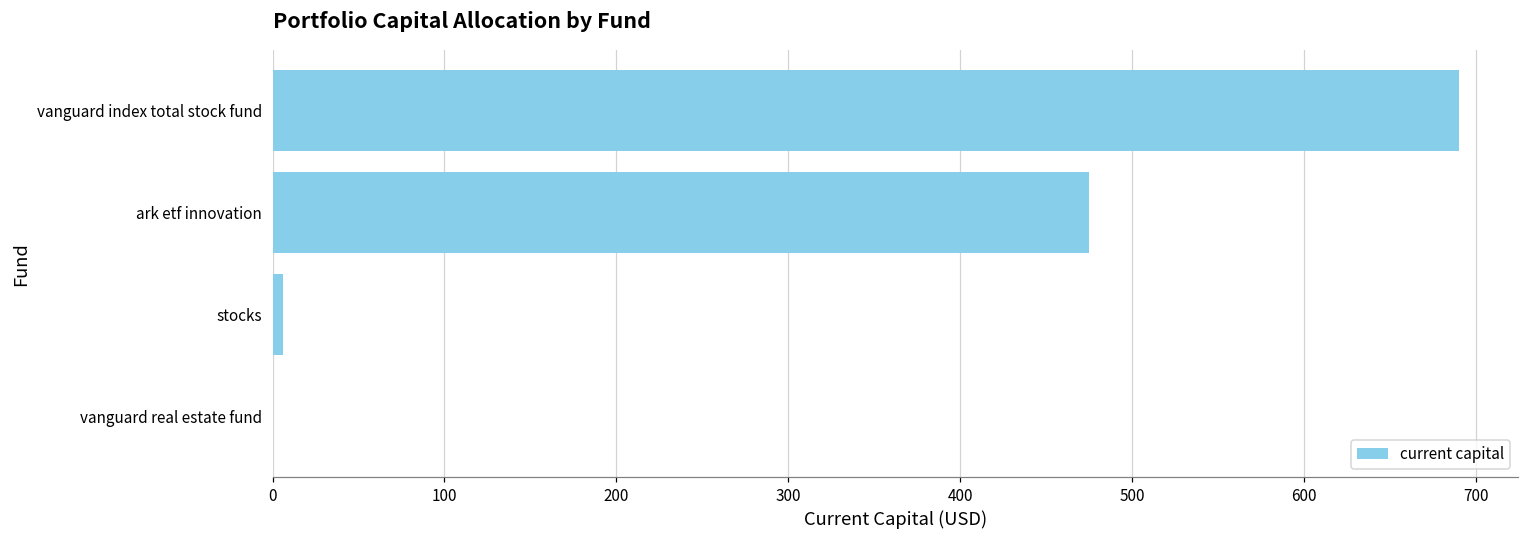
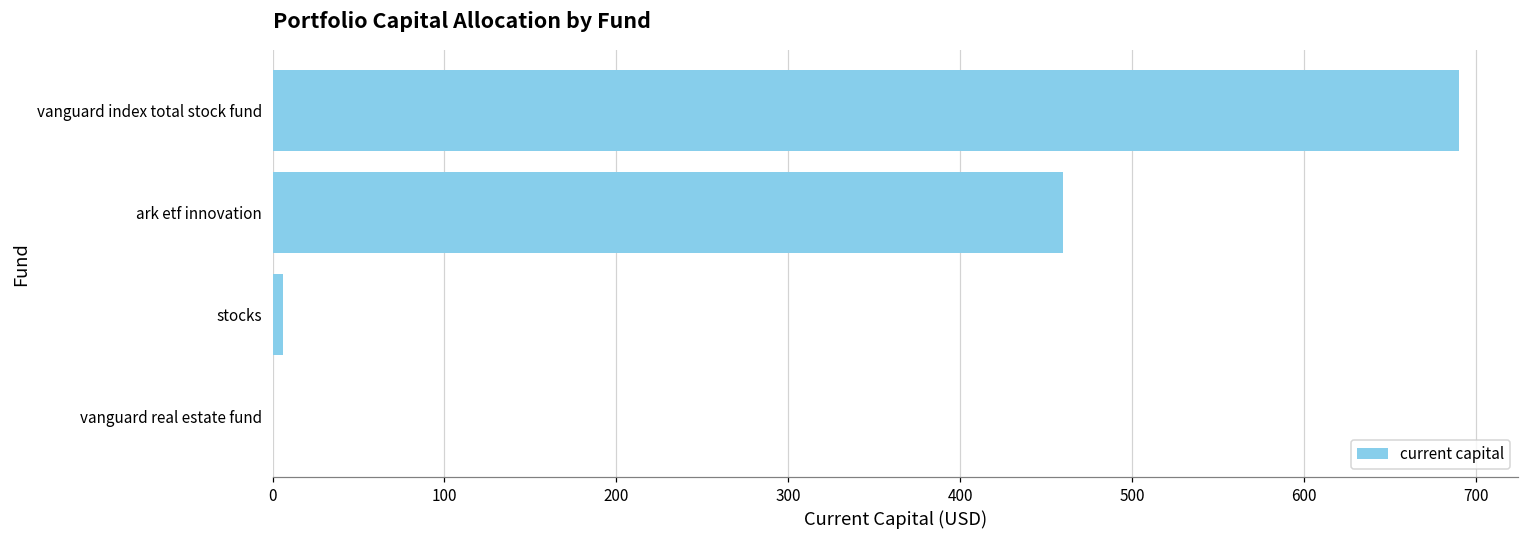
  {
    "vanguard index total stock fund": 690,
-   "ark etf innovation": 475,
+   "ark etf innovation": 460,
    "stocks": 6,
    "vanguard real estate fund": 0
  }
